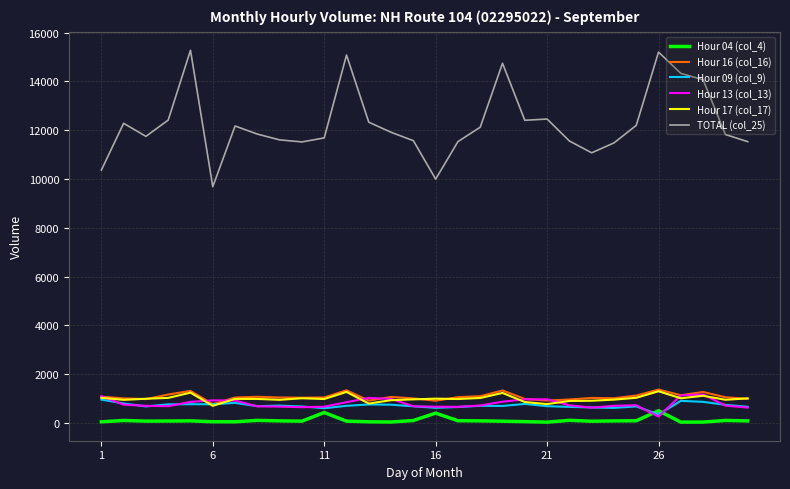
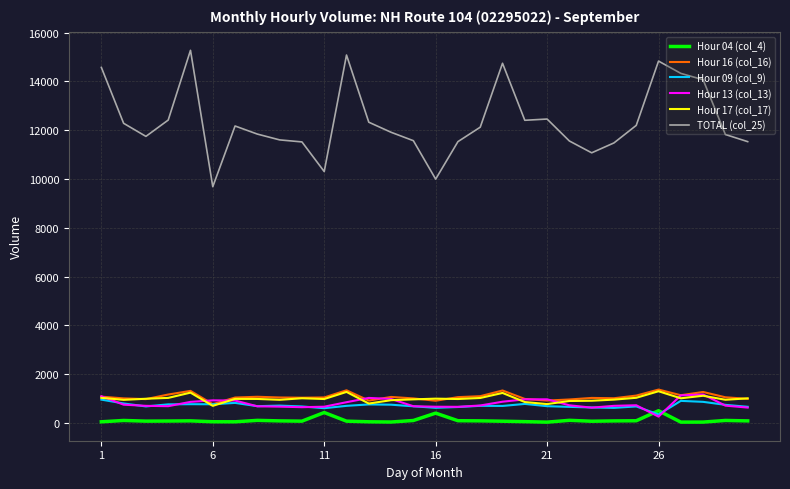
  {
    "Hour 04 (col_4)": {
      "1": 0,
      "6": 0,
      "11": 400,
      "16": 400,
      "21": 0,
      "26": 500
    },
    "Hour 13 (col_13)": {
      "6": 900
    },
    "TOTAL (col_25)": {
-     "1": 10400,
+     "1": 14600,
      "6": 9700,
-     "11": 11700,
+     "11": 10300,
      "16": 10000,
      "21": 12500,
-     "26": 15200
+     "26": 14800
    }
  }
